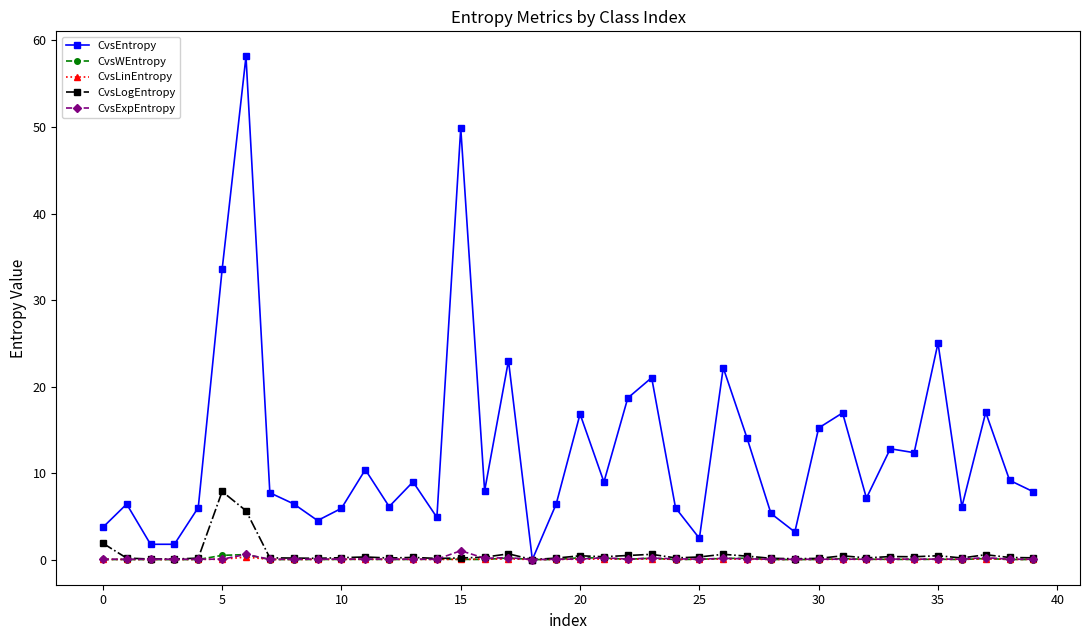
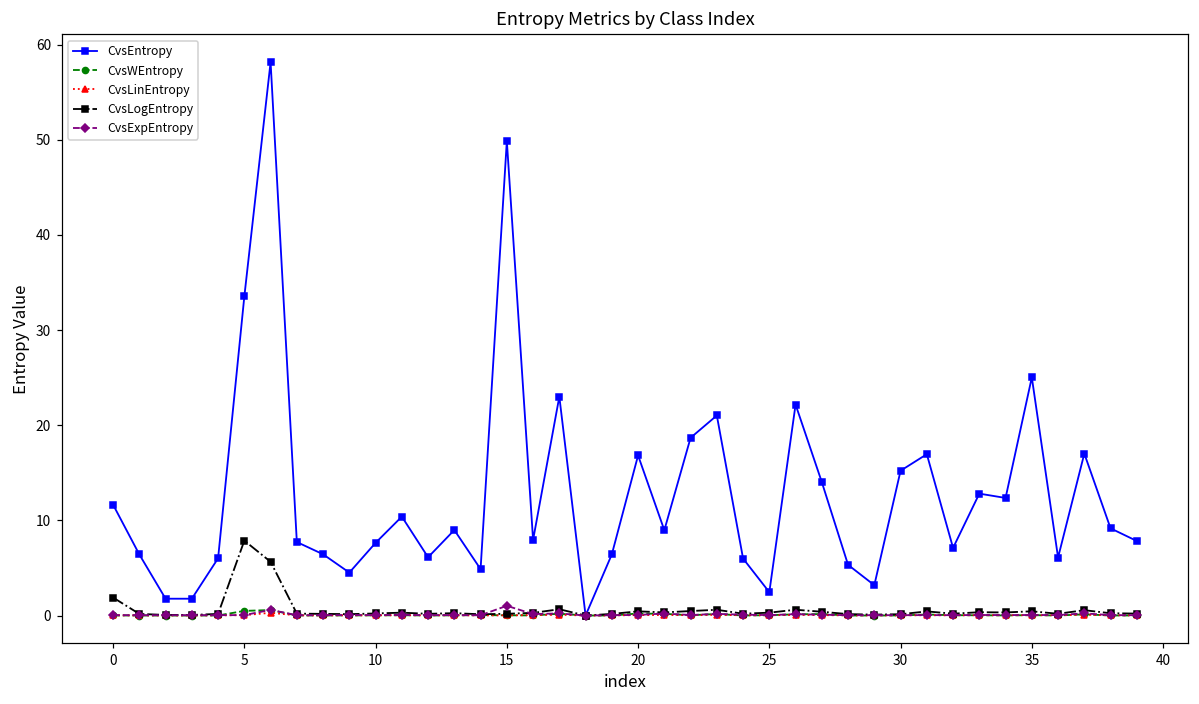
  {
    "CvsEntropy": {
-     "0": 4,
+     "0": 12,
      "5": 34,
-     "10": 6,
+     "10": 8,
      "15": 50,
      "20": 17,
      "25": 2,
      "30": 15,
      "35": 25
    },
    "CvsWEntropy": {
      "5": 0
    },
    "CvsLogEntropy": {
      "0": 2,
      "5": 8,
      "35": 0
    },
    "CvsExpEntropy": {
      "15": 1
    }
  }
